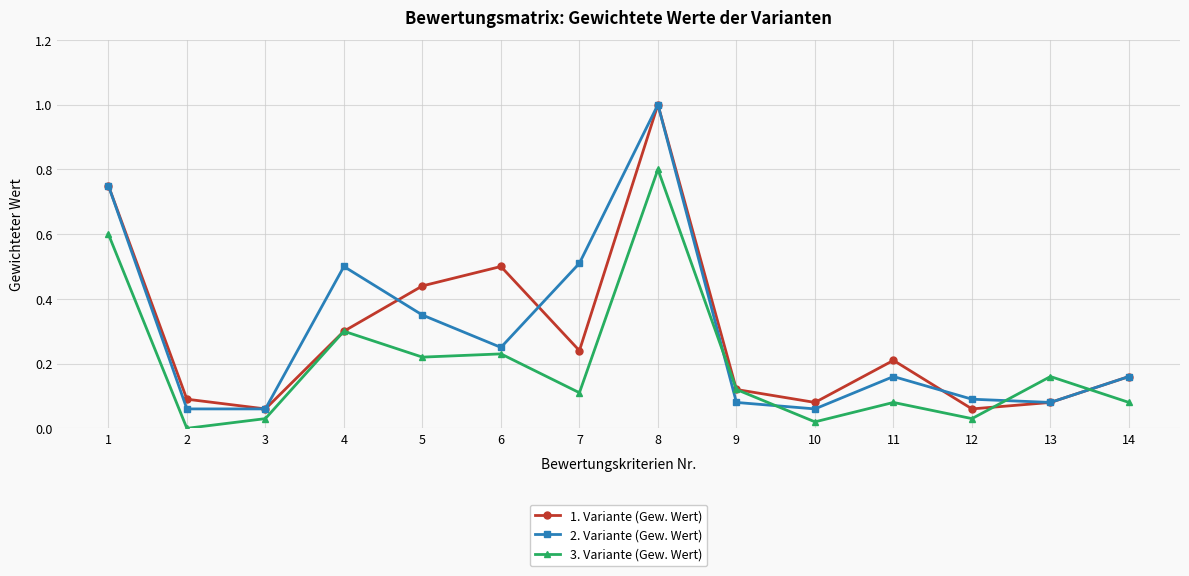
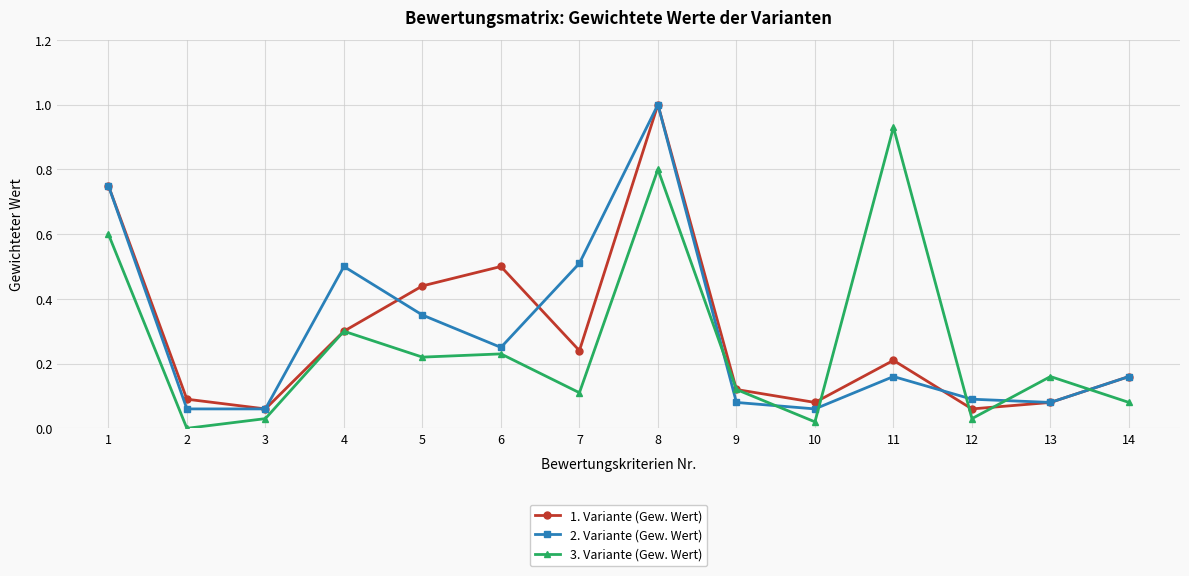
  {
    "1. Variante (Gew. Wert)": {
      "2": 0.09,
      "5": 0.44,
      "6": 0.50,
      "7": 0.24,
      "10": 0.08,
      "11": 0.21,
      "12": 0.06
    },
    "2. Variante (Gew. Wert)": {
      "2": 0.06,
      "4": 0.50,
      "5": 0.35,
      "6": 0.25,
      "7": 0.51,
      "9": 0.08,
      "10": 0.06,
      "11": 0.16,
      "12": 0.09
    },
    "3. Variante (Gew. Wert)": {
      "1": 0.60,
      "2": 0.00,
      "3": 0.03,
      "5": 0.22,
      "6": 0.23,
      "7": 0.11,
      "8": 0.80,
      "10": 0.02,
-     "11": 0.08,
+     "11": 0.93,
      "12": 0.03,
      "13": 0.16,
      "14": 0.08
    }
  }
